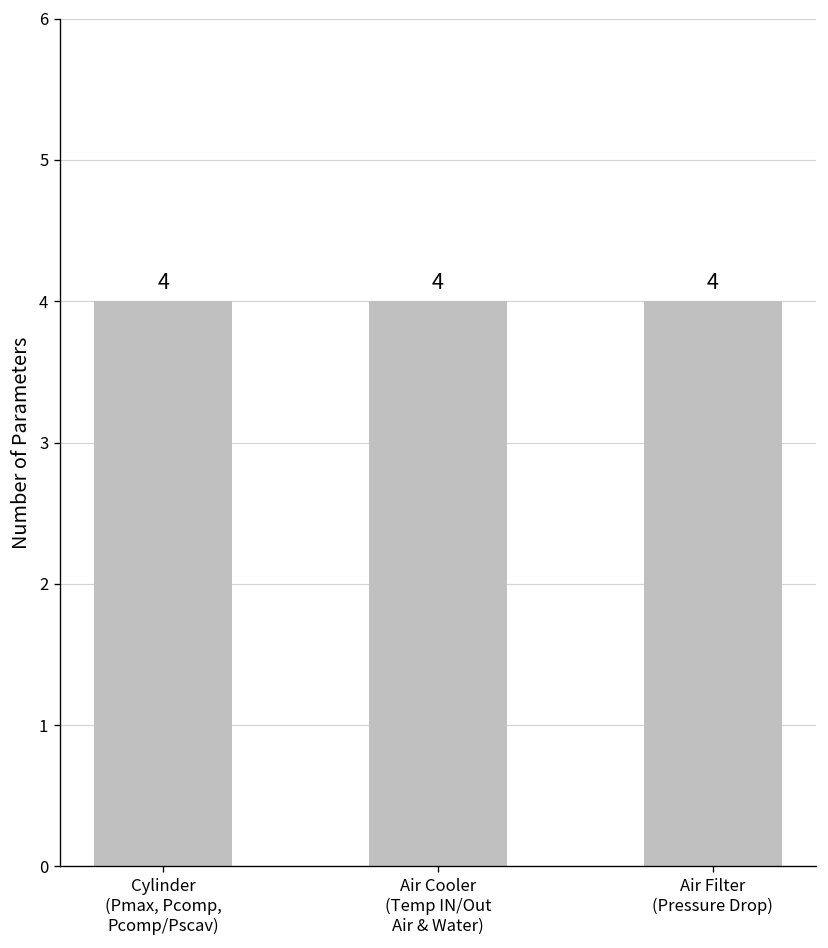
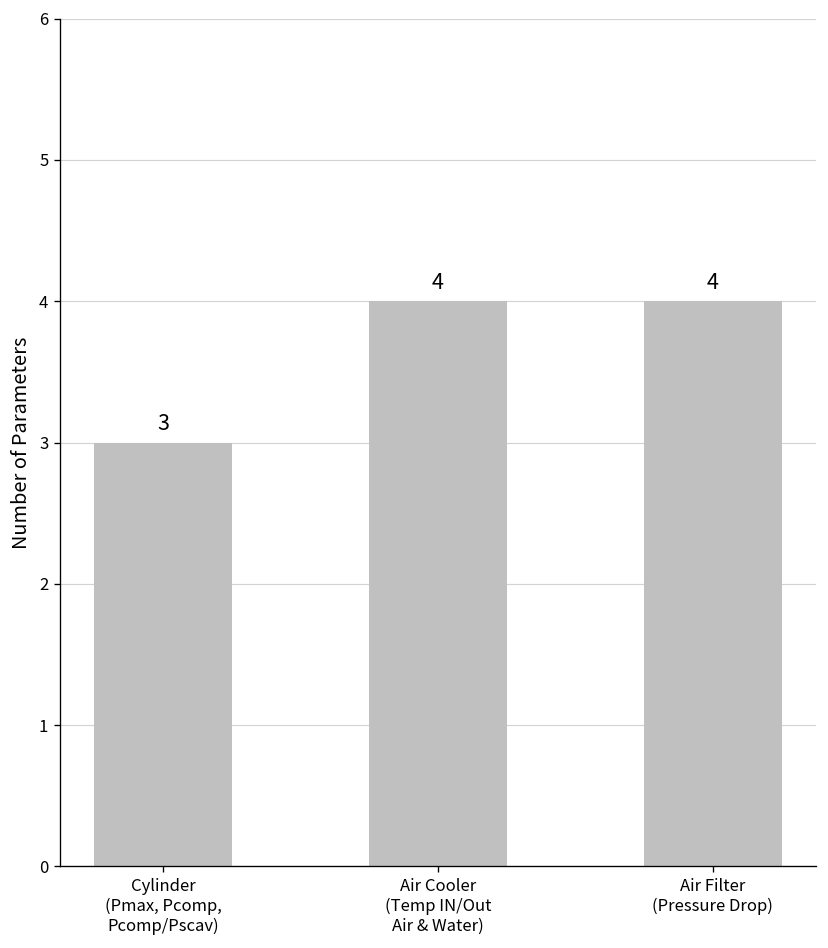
  {
-   "Cylinder (Pmax, Pcomp, Pcomp/Pscav)": 4,
+   "Cylinder (Pmax, Pcomp, Pcomp/Pscav)": 3,
    "Air Cooler (Temp IN/Out Air & Water)": 4,
    "Air Filter (Pressure Drop)": 4
  }
